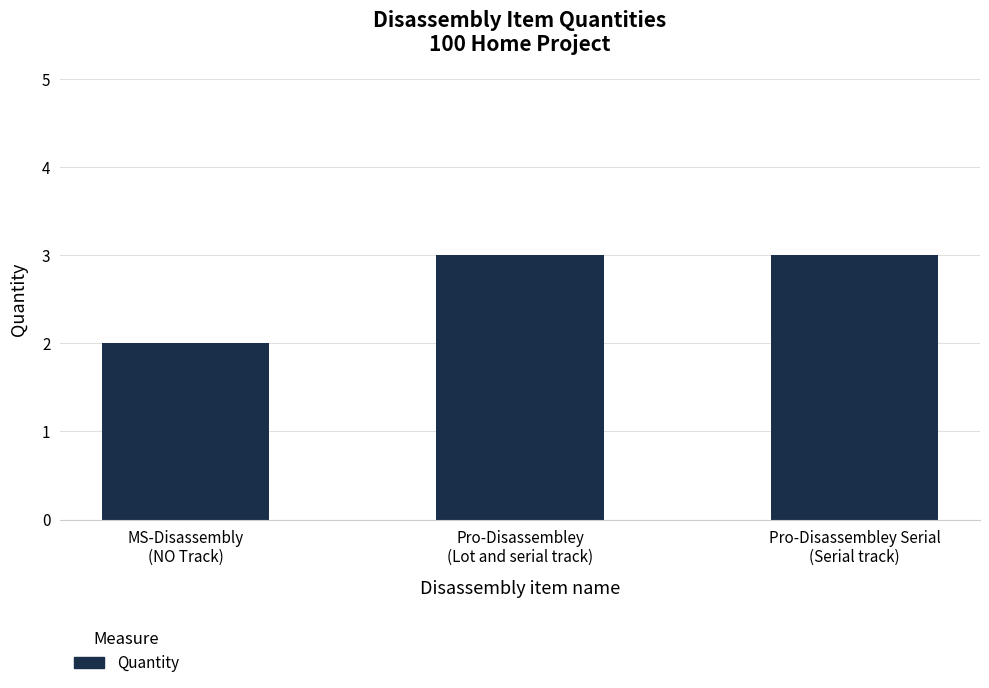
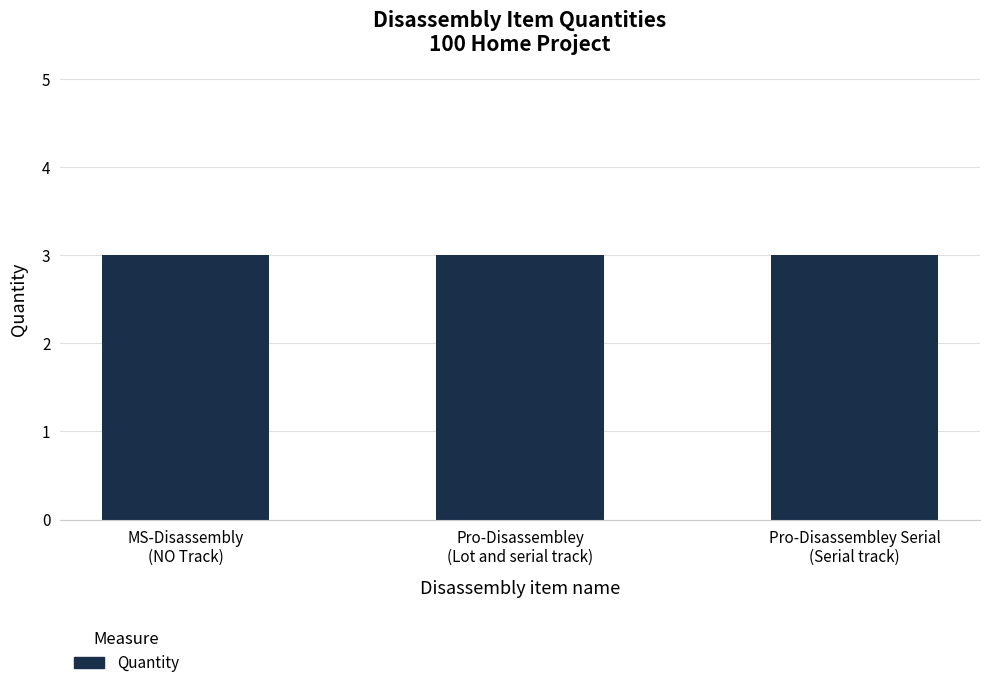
  {
-   "MS-Disassembly (NO Track)": 2,
+   "MS-Disassembly (NO Track)": 3,
    "Pro-Disassembley (Lot and serial track)": 3,
    "Pro-Disassembley Serial (Serial track)": 3
  }
